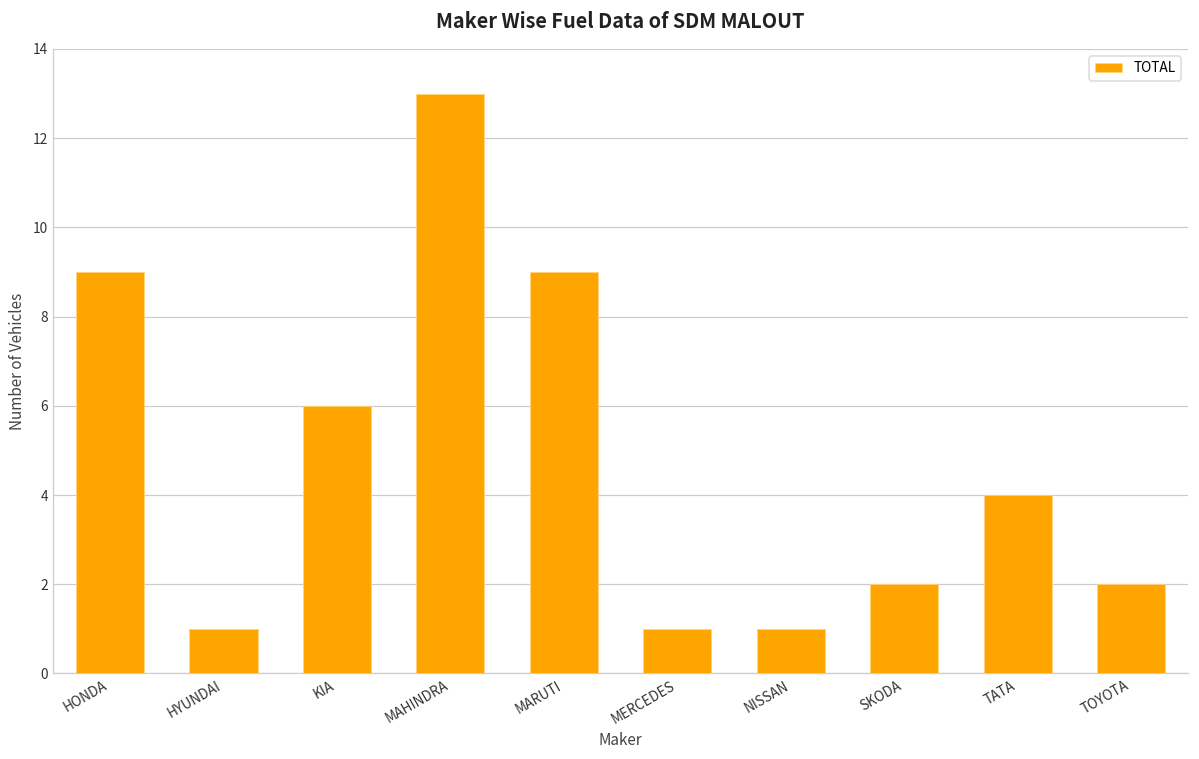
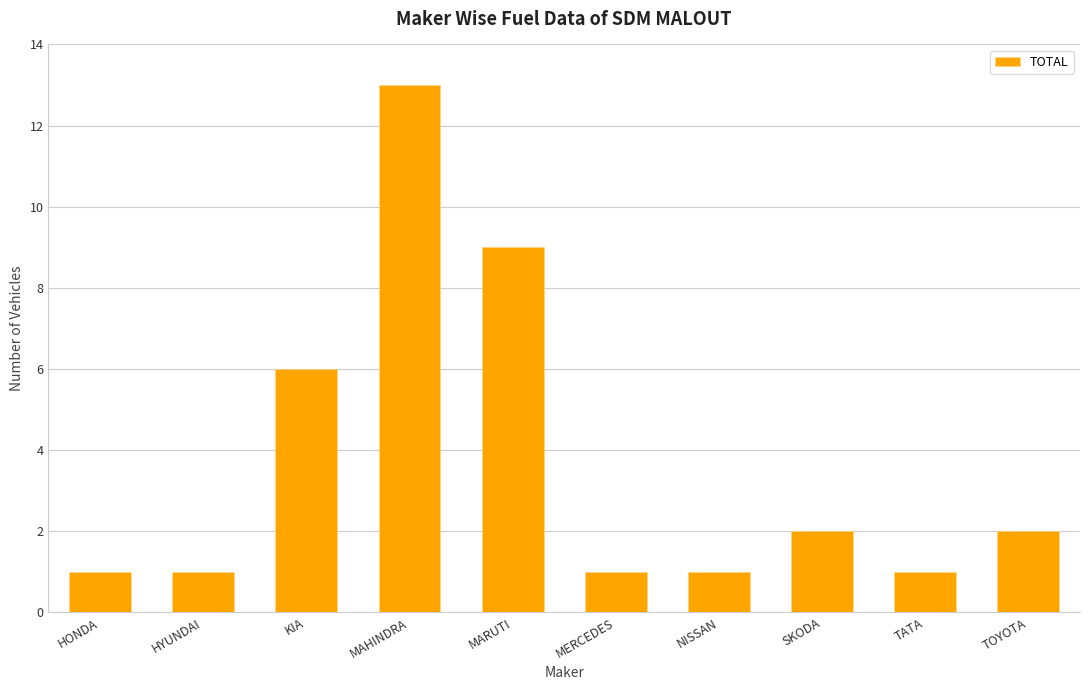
  {
-   "HONDA": 9,
+   "HONDA": 1,
    "HYUNDAI": 1,
    "KIA": 6,
    "MAHINDRA": 13,
    "MARUTI": 9,
    "MERCEDES": 1,
    "NISSAN": 1,
    "SKODA": 2,
-   "TATA": 4,
+   "TATA": 1,
    "TOYOTA": 2
  }
